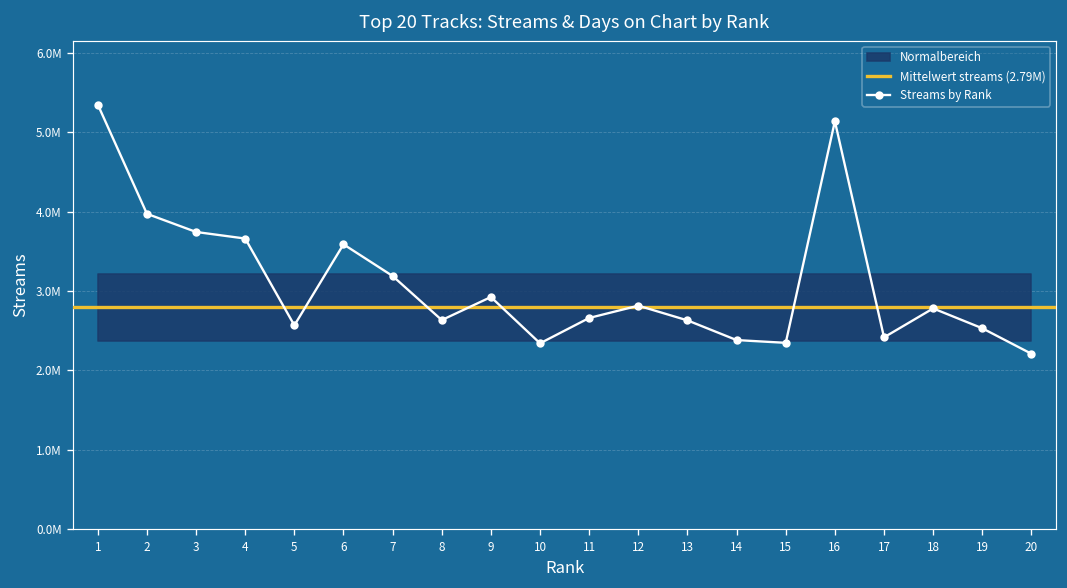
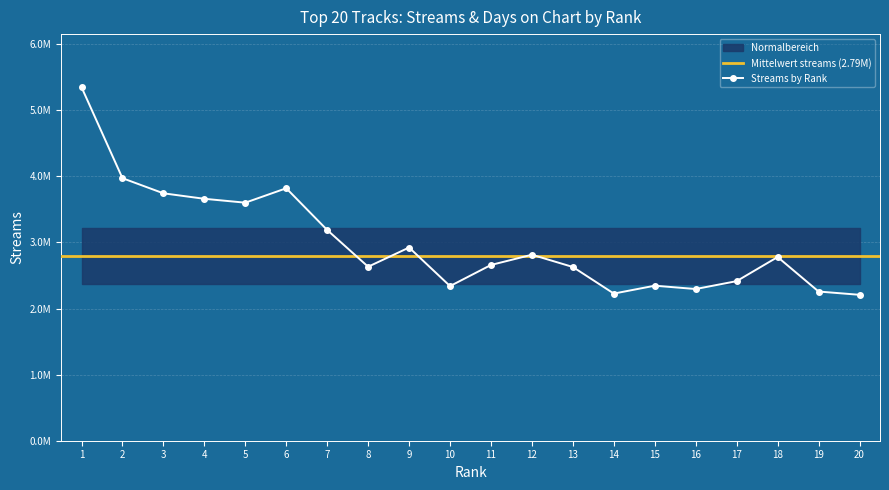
  {
    "Normalbereich": {
      "1": 3200000,
      "2": 3200000,
      "3": 3200000,
      "4": 3200000,
      "5": 3200000,
      "6": 3200000,
      "8": 3200000,
      "9": 3200000,
      "10": 3200000,
      "11": 3200000,
      "12": 3200000,
      "13": 3200000,
      "14": 3200000,
      "15": 3200000,
      "16": 3200000,
      "17": 3200000,
      "18": 3200000,
      "19": 3200000,
      "20": 3200000
    },
    "Streams by Rank": {
      "1": 5300000,
      "2": 4000000,
      "3": 3700000,
      "4": 3700000,
-     "5": 2600000,
-     "6": 3600000,
+     "5": 3600000,
+     "6": 3800000,
      "8": 2600000,
      "9": 2900000,
      "10": 2300000,
      "11": 2700000,
      "12": 2800000,
      "13": 2600000,
-     "14": 2400000,
+     "14": 2200000,
      "15": 2300000,
-     "16": 5100000,
+     "16": 2300000,
      "17": 2400000,
      "18": 2800000,
-     "19": 2500000,
+     "19": 2300000,
      "20": 2200000
    }
  }
